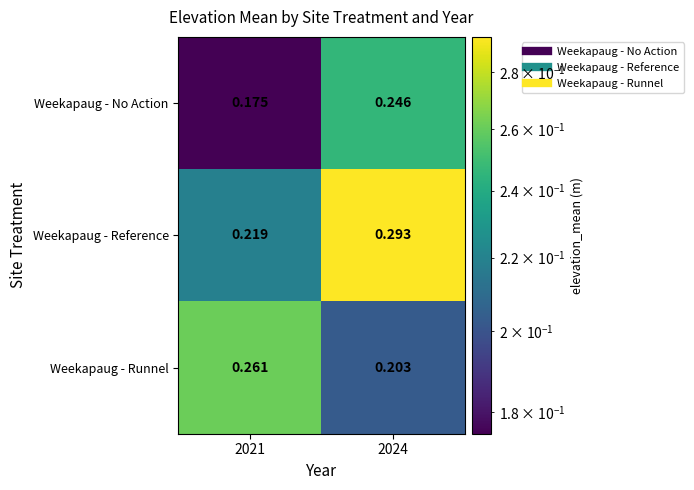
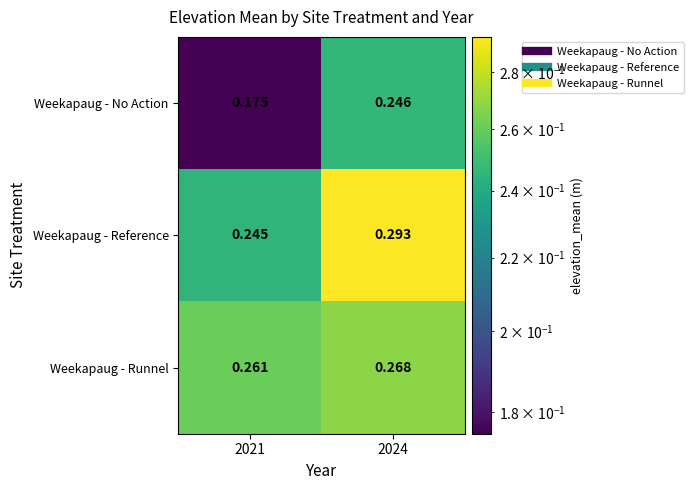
  {
    "Weekapaug - No Action": {
      "2021": 0.175,
      "2024": 0.246
    },
    "Weekapaug - Reference": {
-     "2021": 0.219,
+     "2021": 0.245,
      "2024": 0.293
    },
    "Weekapaug - Runnel": {
      "2021": 0.261,
-     "2024": 0.203
+     "2024": 0.268
    }
  }
